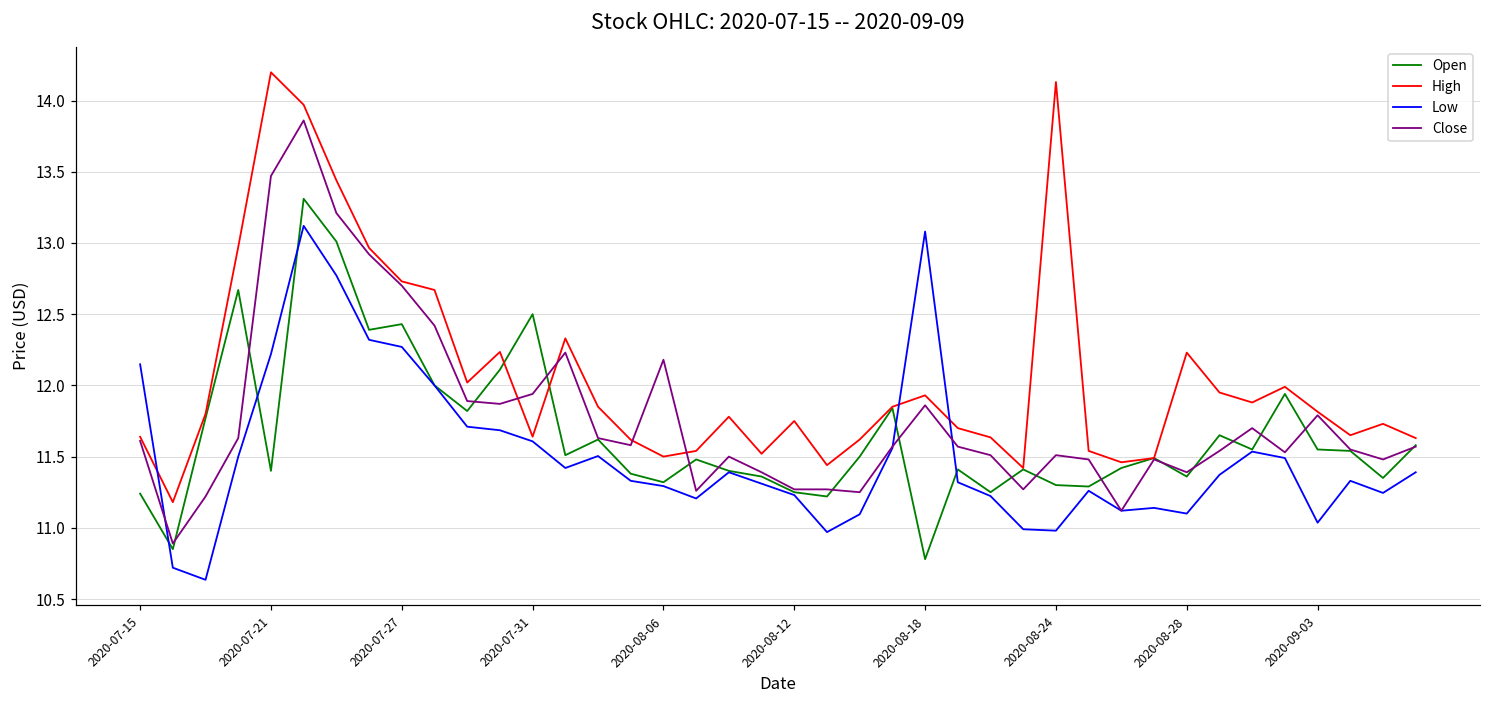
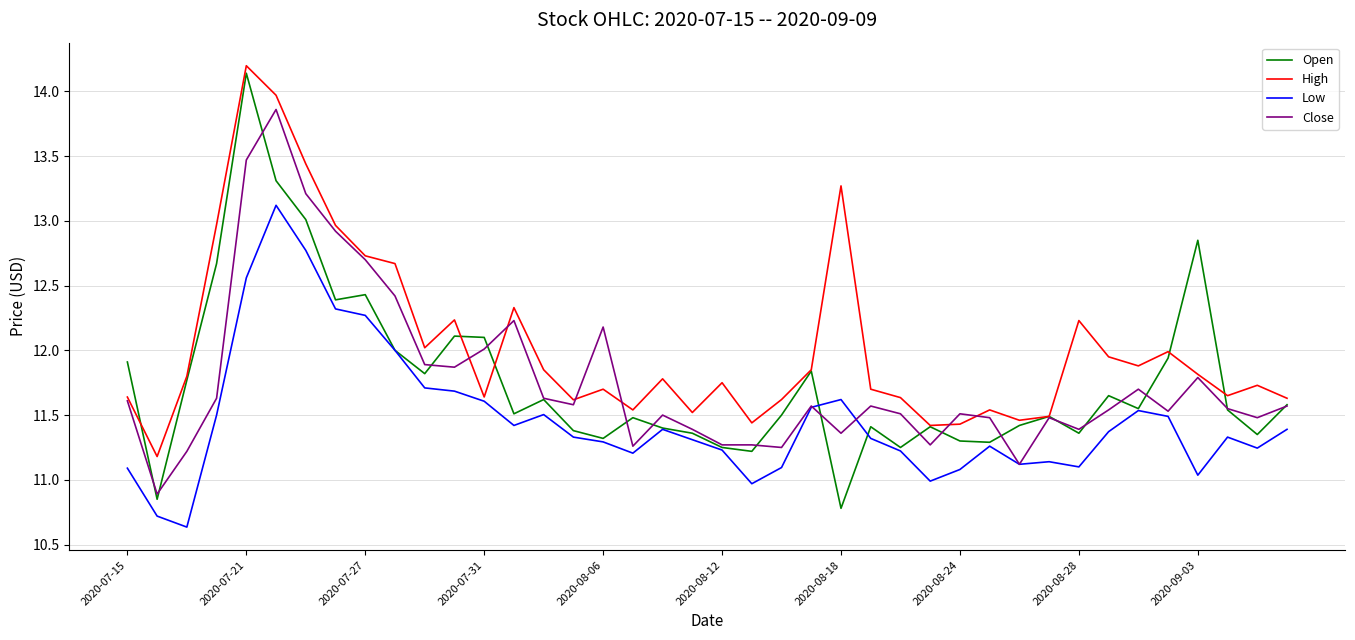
  {
    "Open": {
-     "2020-07-15": 11.24,
-     "2020-07-21": 11.40,
+     "2020-07-15": 11.91,
+     "2020-07-21": 14.14,
      "2020-07-27": 12.43,
-     "2020-07-31": 12.5,
+     "2020-07-31": 12.1,
      "2020-08-06": 11.32,
      "2020-08-12": 11.25,
      "2020-08-18": 10.78,
      "2020-08-24": 11.30,
      "2020-08-28": 11.36,
-     "2020-09-03": 11.55
+     "2020-09-03": 12.85
    },
    "High": {
      "2020-07-15": 11.64,
      "2020-07-21": 14.20,
      "2020-07-27": 12.73,
      "2020-07-31": 11.64,
-     "2020-08-06": 11.5,
+     "2020-08-06": 11.7,
      "2020-08-12": 11.75,
-     "2020-08-18": 11.93,
-     "2020-08-24": 14.13,
+     "2020-08-18": 13.27,
+     "2020-08-24": 11.43,
      "2020-08-28": 12.23,
      "2020-09-03": 11.82
    },
    "Low": {
-     "2020-07-15": 12.15,
-     "2020-07-21": 12.22,
+     "2020-07-15": 11.09,
+     "2020-07-21": 12.56,
      "2020-07-27": 12.27,
      "2020-07-31": 11.61,
      "2020-08-06": 11.29,
      "2020-08-12": 11.23,
-     "2020-08-18": 13.08,
-     "2020-08-24": 10.98,
+     "2020-08-18": 11.62,
+     "2020-08-24": 11.08,
      "2020-08-28": 11.10,
      "2020-09-03": 11.04
    },
    "Close": {
      "2020-07-15": 11.61,
      "2020-07-21": 13.47,
      "2020-07-27": 12.70,
-     "2020-07-31": 11.94,
+     "2020-07-31": 12.01,
      "2020-08-06": 12.18,
      "2020-08-12": 11.27,
-     "2020-08-18": 11.86,
+     "2020-08-18": 11.36,
      "2020-08-24": 11.51,
      "2020-08-28": 11.39,
      "2020-09-03": 11.79
    }
  }
